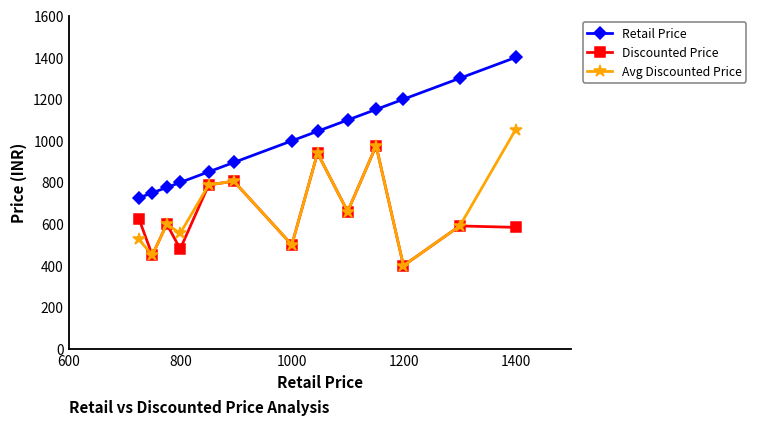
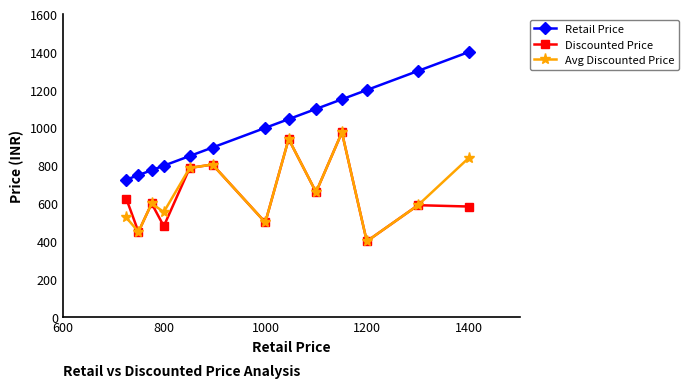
  {
    "Retail Price": {
      "1400": 1400
    },
    "Discounted Price": {
      "1400": 580
    },
    "Avg Discounted Price": {
-     "1400": 1050
+     "1400": 840
    }
  }
